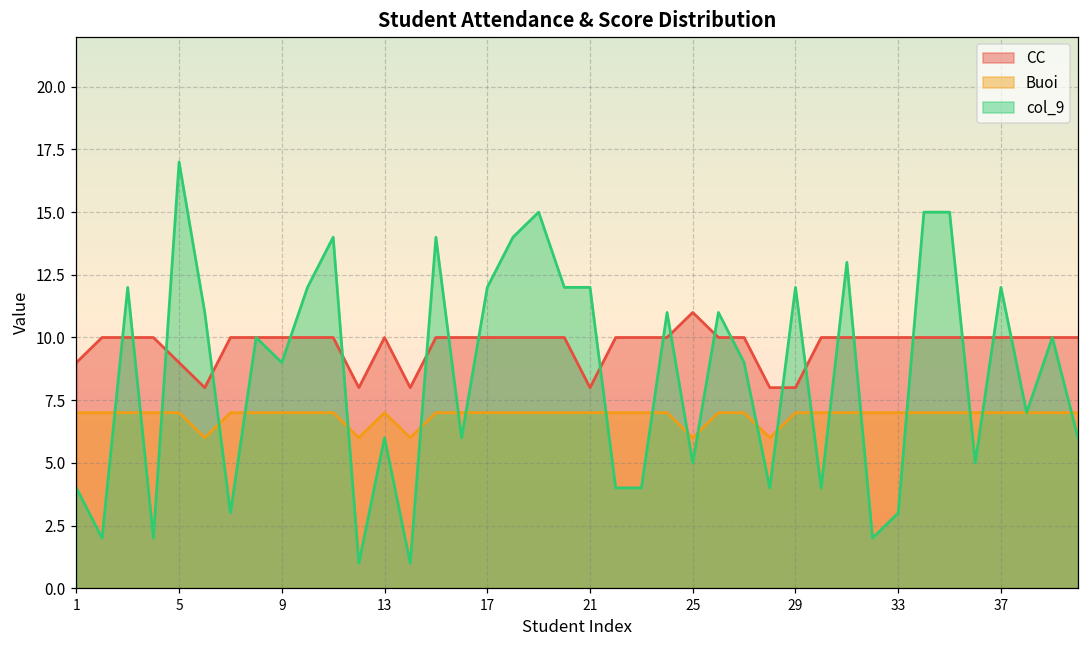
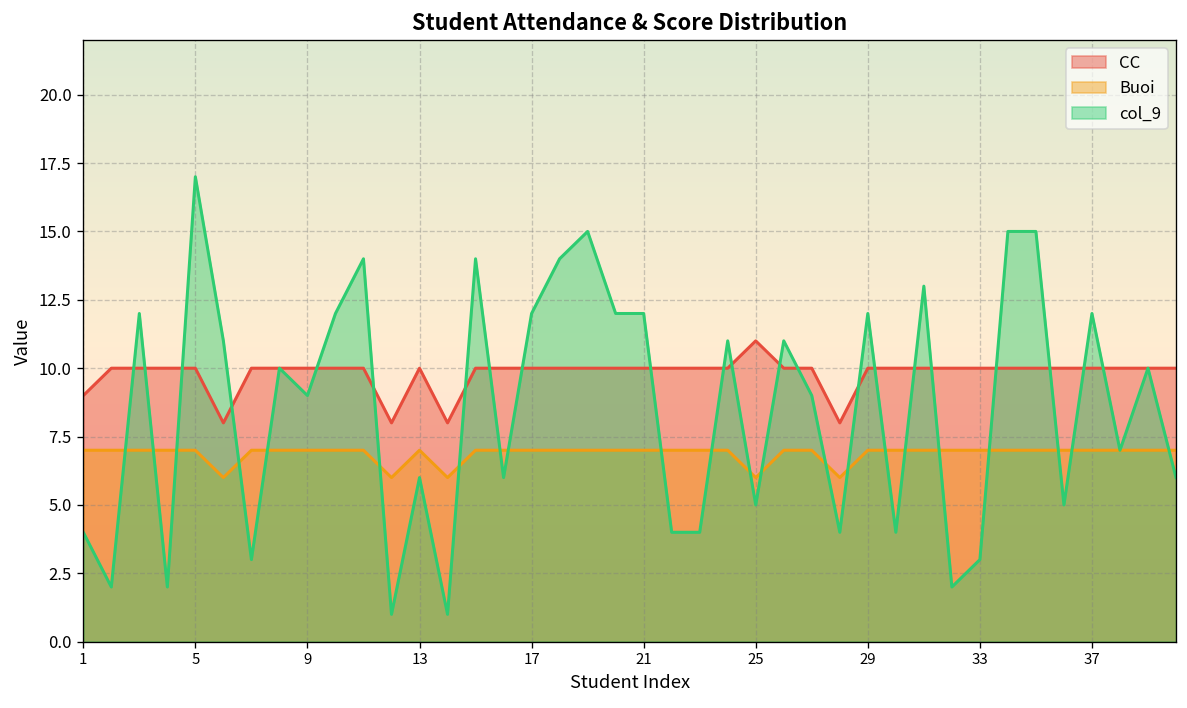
  {
    "CC": {
      "1": 9,
-     "5": 9,
+     "5": 10,
      "9": 10,
      "13": 10,
      "17": 10,
-     "21": 8,
+     "21": 10,
      "25": 11,
-     "29": 8,
+     "29": 10,
      "33": 10,
      "37": 10
    },
    "Buoi": {
      "1": 7,
      "5": 7,
      "9": 7,
      "13": 7,
      "17": 7,
      "21": 7,
      "25": 6,
      "29": 7,
      "33": 7,
      "37": 7
    },
    "col_9": {
      "1": 4,
      "5": 17,
      "9": 9,
      "13": 6,
      "17": 12,
      "21": 12,
      "25": 5,
      "29": 12,
      "33": 3,
      "37": 12
    }
  }
